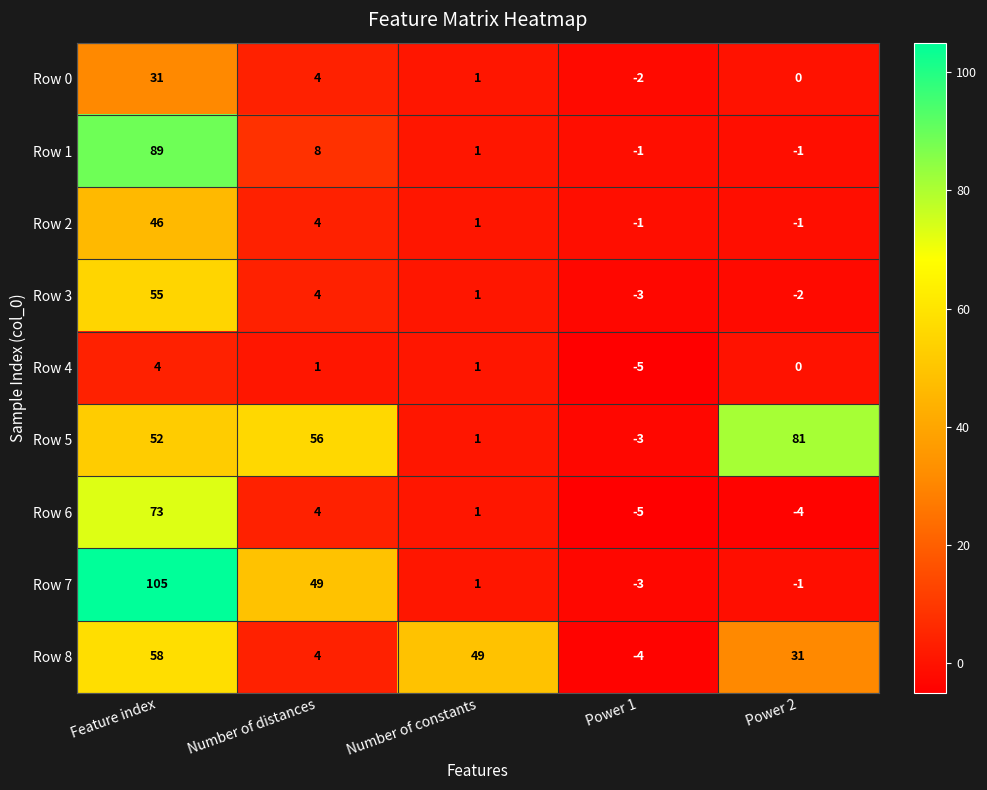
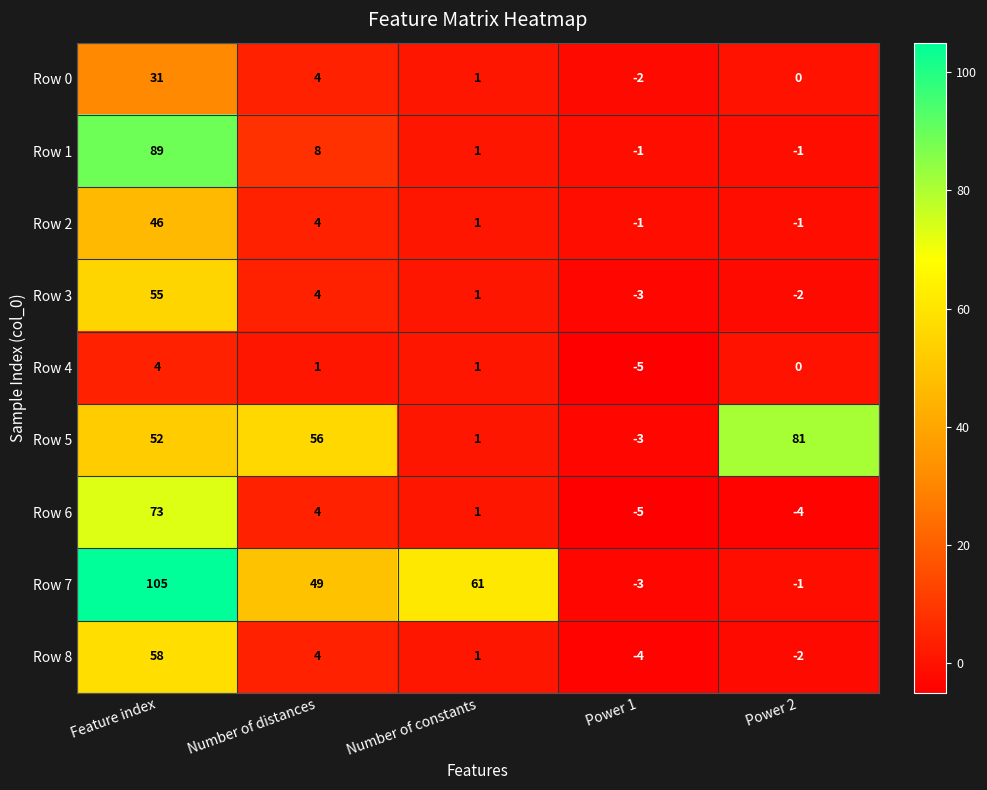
  {
    "Row 0": {
      "Feature index": 31,
      "Number of distances": 4,
      "Number of constants": 1,
      "Power 1": -2,
      "Power 2": 0
    },
    "Row 1": {
      "Feature index": 89,
      "Number of distances": 8,
      "Number of constants": 1,
      "Power 1": -1,
      "Power 2": -1
    },
    "Row 2": {
      "Feature index": 46,
      "Number of distances": 4,
      "Number of constants": 1,
      "Power 1": -1,
      "Power 2": -1
    },
    "Row 3": {
      "Feature index": 55,
      "Number of distances": 4,
      "Number of constants": 1,
      "Power 1": -3,
      "Power 2": -2
    },
    "Row 4": {
      "Feature index": 4,
      "Number of distances": 1,
      "Number of constants": 1,
      "Power 1": -5,
      "Power 2": 0
    },
    "Row 5": {
      "Feature index": 52,
      "Number of distances": 56,
      "Number of constants": 1,
      "Power 1": -3,
      "Power 2": 81
    },
    "Row 6": {
      "Feature index": 73,
      "Number of distances": 4,
      "Number of constants": 1,
      "Power 1": -5,
      "Power 2": -4
    },
    "Row 7": {
      "Feature index": 105,
      "Number of distances": 49,
-     "Number of constants": 1,
+     "Number of constants": 61,
      "Power 1": -3,
      "Power 2": -1
    },
    "Row 8": {
      "Feature index": 58,
      "Number of distances": 4,
-     "Number of constants": 49,
+     "Number of constants": 1,
      "Power 1": -4,
-     "Power 2": 31
+     "Power 2": -2
    }
  }
